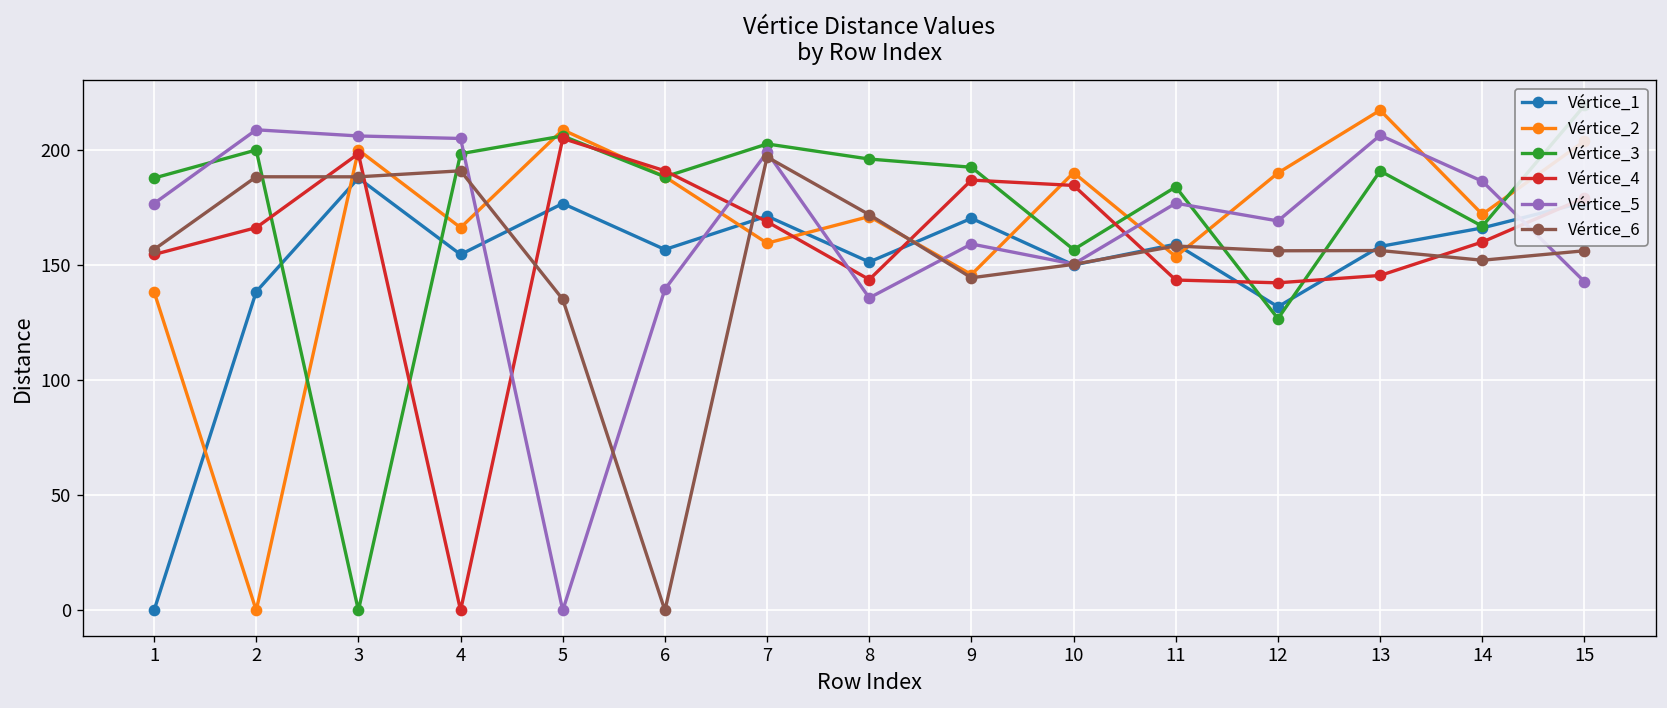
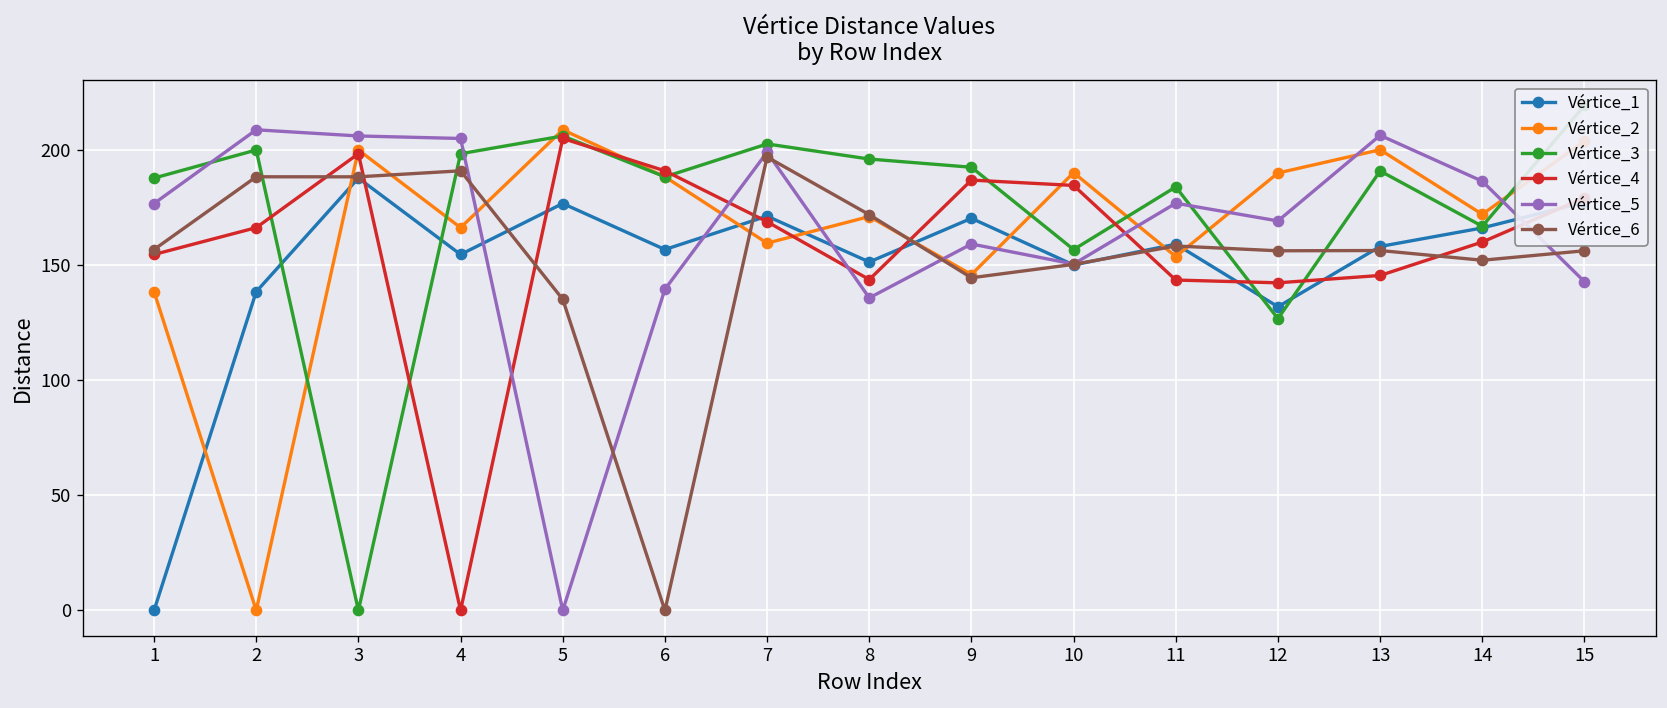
  {
    "Vértice_1": {
      "1": 0,
      "2": 139,
      "4": 155,
      "5": 177,
      "6": 157,
      "7": 171,
      "8": 151,
      "9": 170,
      "12": 132,
      "13": 158
    },
    "Vértice_2": {
      "1": 139,
      "2": 0,
      "3": 200,
      "4": 166,
      "5": 209,
      "7": 160,
      "9": 146,
      "10": 190,
      "11": 154,
      "12": 190,
-     "13": 217,
+     "13": 200,
      "14": 172
    },
    "Vértice_3": {
      "1": 188,
      "2": 200,
      "3": 0,
      "4": 199,
      "7": 203,
      "8": 196,
      "9": 193,
      "10": 157,
      "11": 184,
      "12": 127,
      "13": 191
    },
    "Vértice_4": {
      "1": 155,
      "2": 166,
      "3": 199,
      "4": 0,
      "6": 191,
      "7": 169,
      "8": 144,
      "9": 187,
      "10": 185,
      "11": 144,
      "12": 142,
      "13": 146,
      "14": 160
    },
    "Vértice_5": {
      "1": 177,
      "2": 209,
      "3": 206,
      "4": 205,
      "5": 0,
      "6": 140,
      "7": 199,
      "8": 136,
      "9": 159,
      "11": 177,
      "12": 169,
      "13": 207,
      "14": 187,
      "15": 143
    },
    "Vértice_6": {
      "1": 157,
      "2": 189,
      "4": 191,
      "5": 135,
      "6": 0,
      "7": 197,
      "9": 145,
      "12": 156,
      "13": 156,
      "14": 152,
      "15": 156
    }
  }
